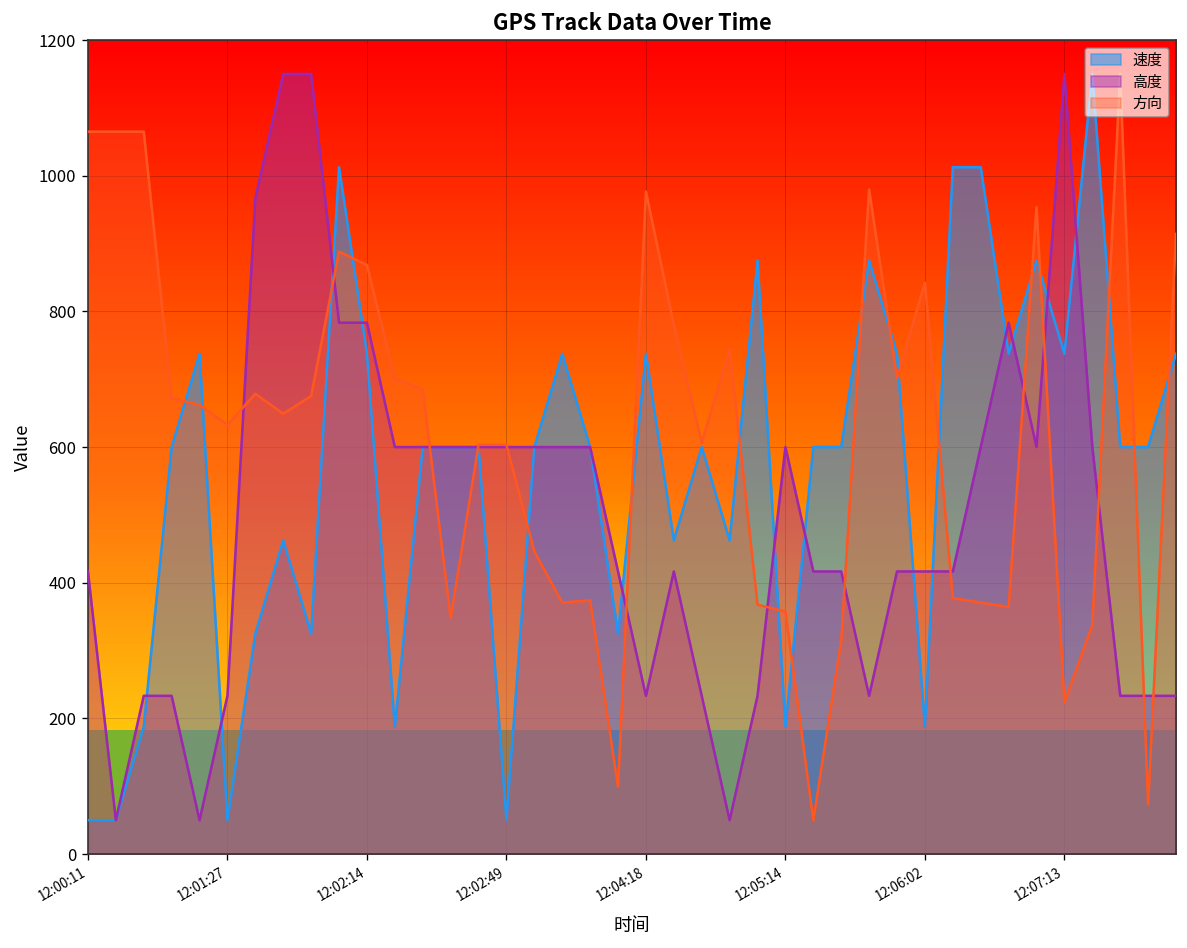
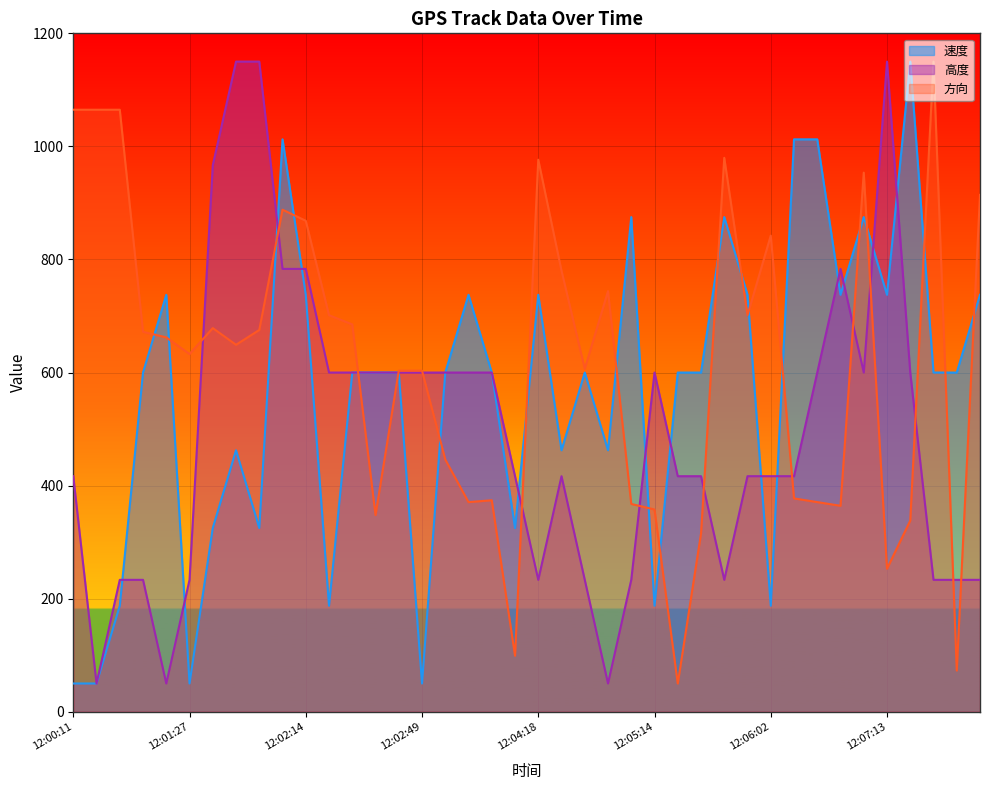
  {
    "速度": {
      "12:00:11": 50,
      "12:01:27": 50,
      "12:02:14": 740,
      "12:02:49": 50,
      "12:04:18": 740,
      "12:05:14": 190,
      "12:06:02": 190,
      "12:07:13": 740
    },
    "高度": {
      "12:00:11": 420,
      "12:01:27": 230,
      "12:02:14": 780,
      "12:04:18": 230,
      "12:05:14": 600,
      "12:06:02": 420,
      "12:07:13": 1150
    },
    "方向": {
      "12:00:11": 1060,
      "12:01:27": 630,
      "12:02:14": 870,
      "12:04:18": 980,
      "12:05:14": 360,
      "12:06:02": 840,
-     "12:07:13": 220
+     "12:07:13": 250
    }
  }
